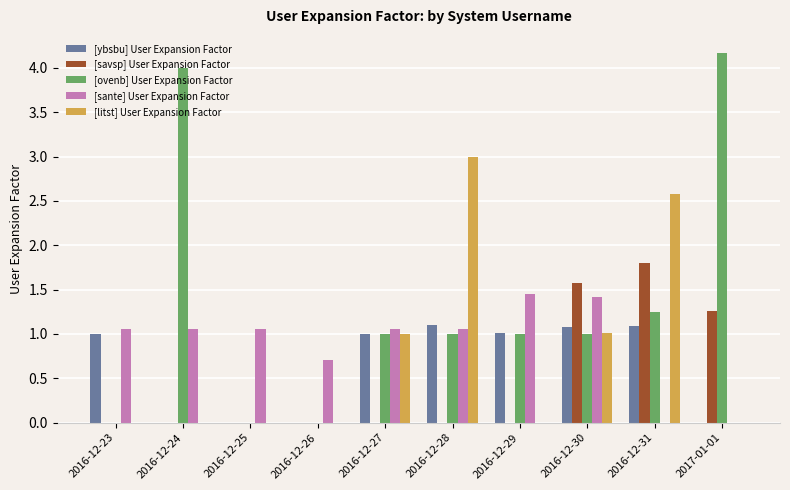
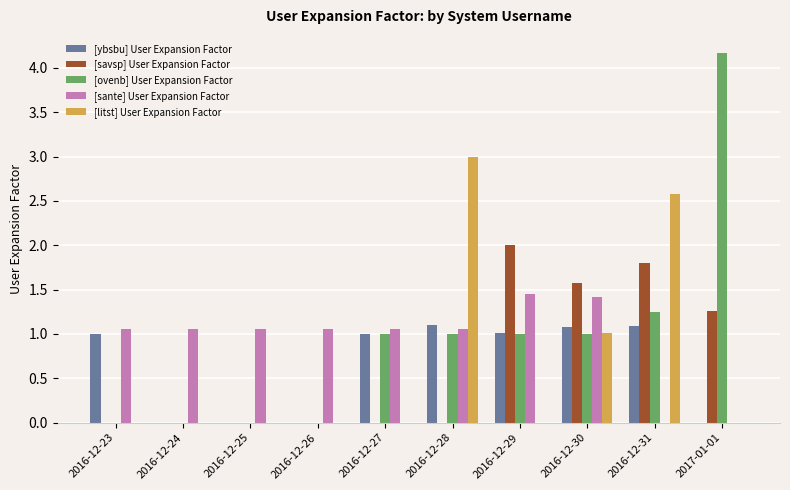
  {
    "[ybsbu] User Expansion Factor": {
      "2016-12-23": 1.0,
      "2016-12-24": 0.0,
      "2016-12-25": 0.0,
      "2016-12-26": 0.0,
      "2016-12-27": 1.0,
      "2016-12-28": 1.1,
      "2016-12-29": 1.0,
      "2016-12-30": 1.1,
      "2016-12-31": 1.1,
      "2017-01-01": 0.0
    },
    "[savsp] User Expansion Factor": {
      "2016-12-23": 0,
      "2016-12-24": 0,
      "2016-12-25": 0,
      "2016-12-26": 0,
      "2016-12-27": 0,
      "2016-12-28": 0,
-     "2016-12-29": 0,
+     "2016-12-29": 2,
      "2016-12-30": 1.6,
      "2016-12-31": 1.8,
      "2017-01-01": 1.3
    },
    "[ovenb] User Expansion Factor": {
      "2016-12-23": 0,
-     "2016-12-24": 4,
+     "2016-12-24": 0,
      "2016-12-25": 0,
      "2016-12-26": 0,
      "2016-12-27": 1,
      "2016-12-28": 1,
      "2016-12-29": 1,
      "2016-12-30": 1,
      "2016-12-31": 1.3,
      "2017-01-01": 4.2
    },
    "[sante] User Expansion Factor": {
      "2016-12-23": 1.1,
      "2016-12-24": 1.1,
      "2016-12-25": 1.1,
-     "2016-12-26": 0.7,
+     "2016-12-26": 1.1,
      "2016-12-27": 1.1,
      "2016-12-28": 1.1,
      "2016-12-29": 1.5,
      "2016-12-30": 1.4,
      "2016-12-31": 0.0,
      "2017-01-01": 0.0
    },
    "[litst] User Expansion Factor": {
      "2016-12-23": 0,
      "2016-12-24": 0,
      "2016-12-25": 0,
      "2016-12-26": 0,
-     "2016-12-27": 1,
+     "2016-12-27": 0,
      "2016-12-28": 3,
      "2016-12-29": 0,
      "2016-12-30": 1,
      "2016-12-31": 2.6,
      "2017-01-01": 0
    }
  }
